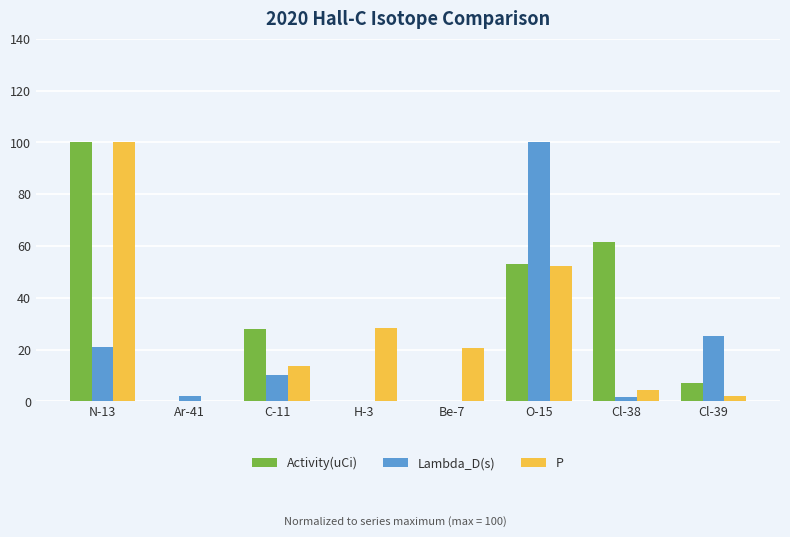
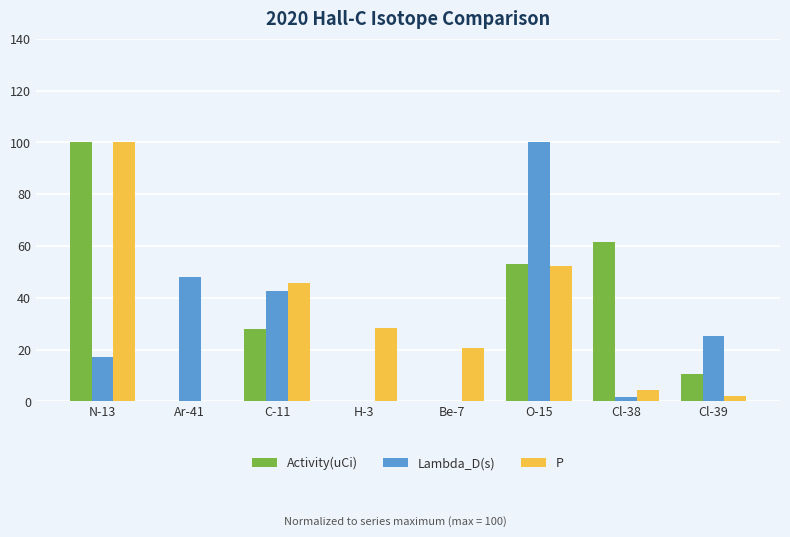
  {
    "Activity(uCi)": {
      "N-13": 100,
      "C-11": 28,
      "O-15": 53,
      "Cl-38": 61,
-     "Cl-39": 7
+     "Cl-39": 11
    },
    "Lambda_D(s)": {
-     "N-13": 21,
-     "Ar-41": 2,
-     "C-11": 10,
+     "N-13": 17,
+     "Ar-41": 48,
+     "C-11": 43,
      "O-15": 100,
      "Cl-38": 2,
      "Cl-39": 25
    },
    "P": {
      "N-13": 100,
      "Ar-41": 0,
-     "C-11": 13,
+     "C-11": 46,
      "H-3": 28,
      "Be-7": 21,
      "O-15": 52,
      "Cl-38": 5,
      "Cl-39": 2
    }
  }
